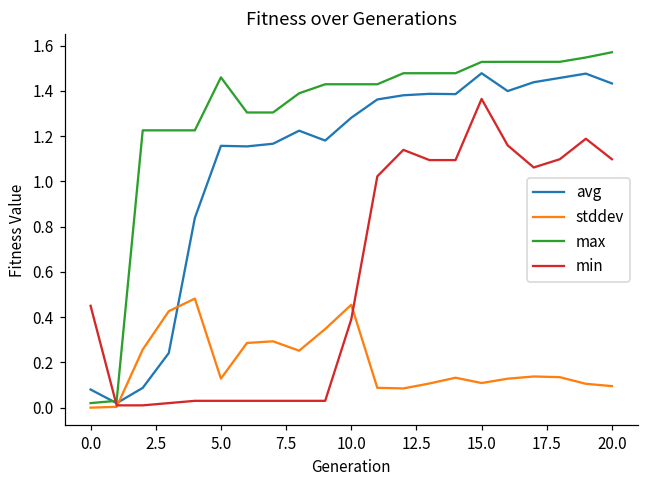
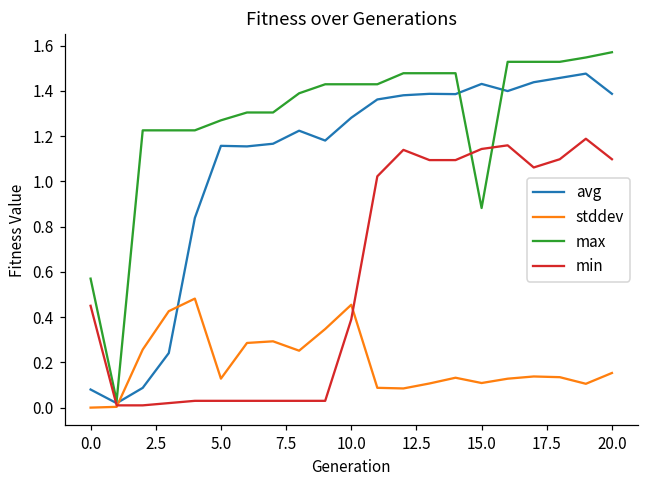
  {
    "avg": {
      "0.0": 0.08,
      "5.0": 1.16,
      "10.0": 1.28,
-     "15.0": 1.48,
-     "20.0": 1.43
+     "15.0": 1.43,
+     "20.0": 1.39
    },
    "stddev": {
      "0.0": 0.00,
      "5.0": 0.13,
      "10.0": 0.45,
      "15.0": 0.11,
-     "20.0": 0.10
+     "20.0": 0.15
    },
    "max": {
-     "0.0": 0.02,
-     "5.0": 1.46,
+     "0.0": 0.57,
+     "5.0": 1.27,
      "10.0": 1.43,
-     "15.0": 1.53,
+     "15.0": 0.88,
      "20.0": 1.57
    },
    "min": {
      "0.0": 0.45,
      "5.0": 0.03,
      "10.0": 0.39,
-     "15.0": 1.36,
+     "15.0": 1.14,
      "20.0": 1.10
    }
  }
